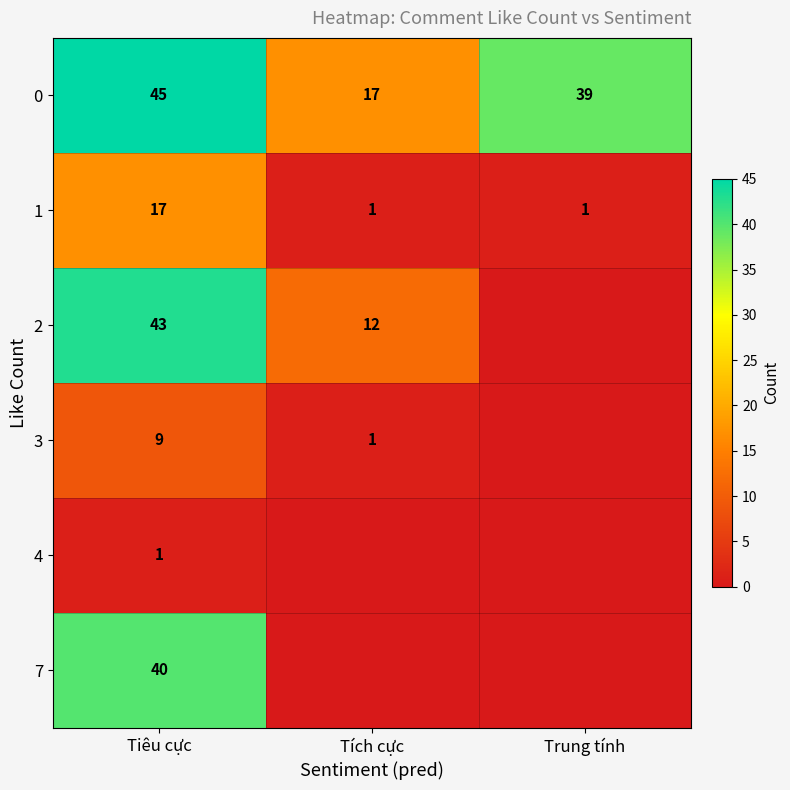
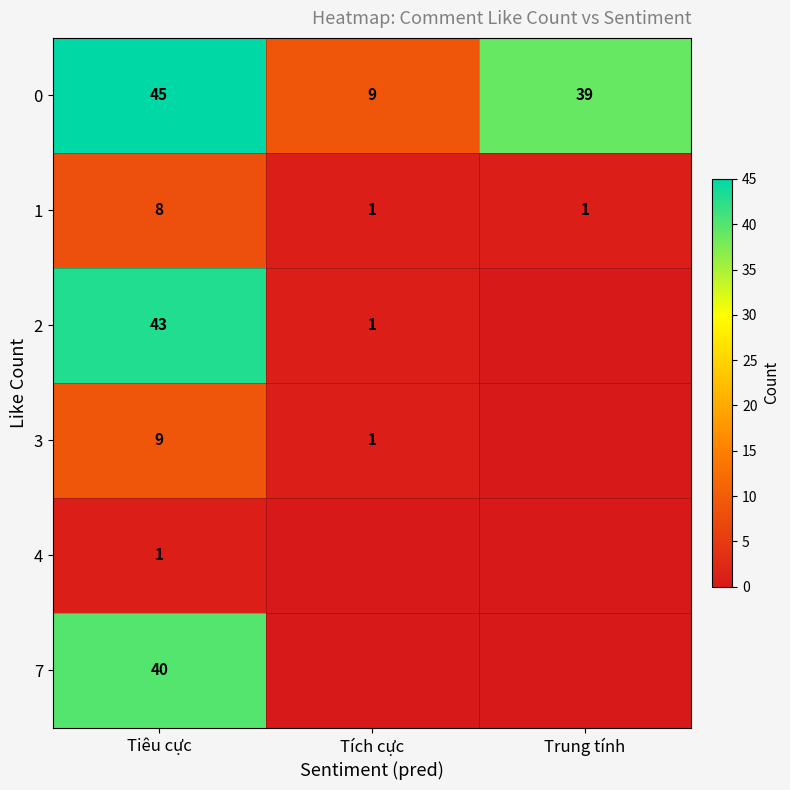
  {
    "0": {
      "Tiêu cực": 45,
-     "Tích cực": 17,
+     "Tích cực": 9,
      "Trung tính": 39
    },
    "1": {
-     "Tiêu cực": 17,
+     "Tiêu cực": 8,
      "Tích cực": 1,
      "Trung tính": 1
    },
    "2": {
      "Tiêu cực": 43,
-     "Tích cực": 12
+     "Tích cực": 1
    },
    "3": {
      "Tiêu cực": 9,
      "Tích cực": 1
    },
    "4": {
      "Tiêu cực": 1
    },
    "7": {
      "Tiêu cực": 40
    }
  }
